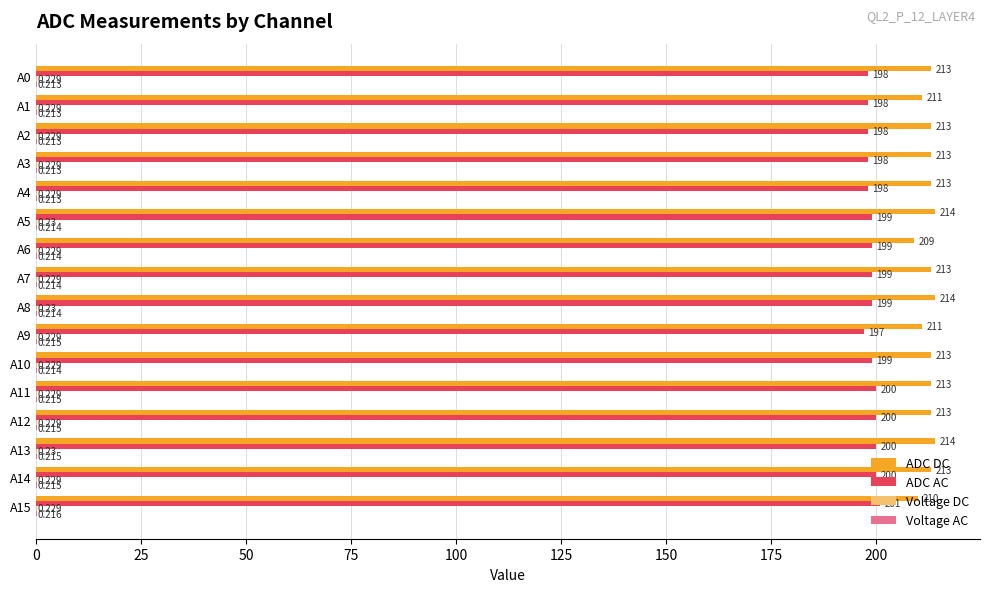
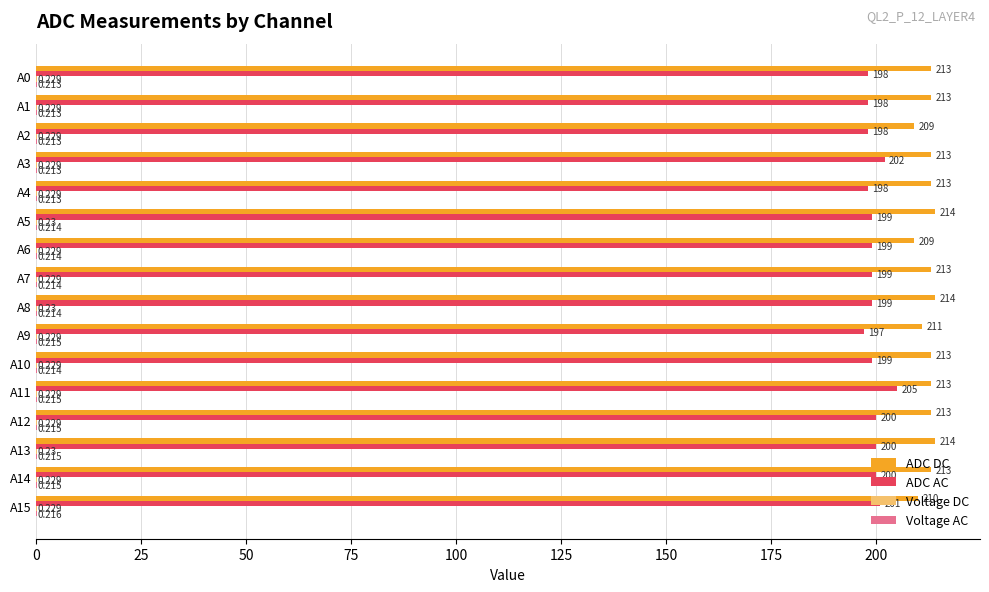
  {
    "ADC DC": {
      "A0": 213,
-     "A1": 211,
-     "A2": 213,
+     "A1": 213,
+     "A2": 209,
      "A3": 213,
      "A4": 213,
      "A5": 214,
      "A6": 209,
      "A7": 213,
      "A8": 214,
      "A9": 211,
      "A10": 213,
      "A11": 213,
      "A12": 213,
      "A13": 214,
      "A14": 213,
      "A15": 210
    },
    "ADC AC": {
      "A0": 198,
      "A1": 198,
      "A2": 198,
-     "A3": 198,
+     "A3": 202,
      "A4": 198,
      "A5": 199,
      "A6": 199,
      "A7": 199,
      "A8": 199,
      "A9": 197,
      "A10": 199,
-     "A11": 200,
+     "A11": 205,
      "A12": 200,
      "A13": 200,
      "A14": 200,
      "A15": 201
    }
  }
